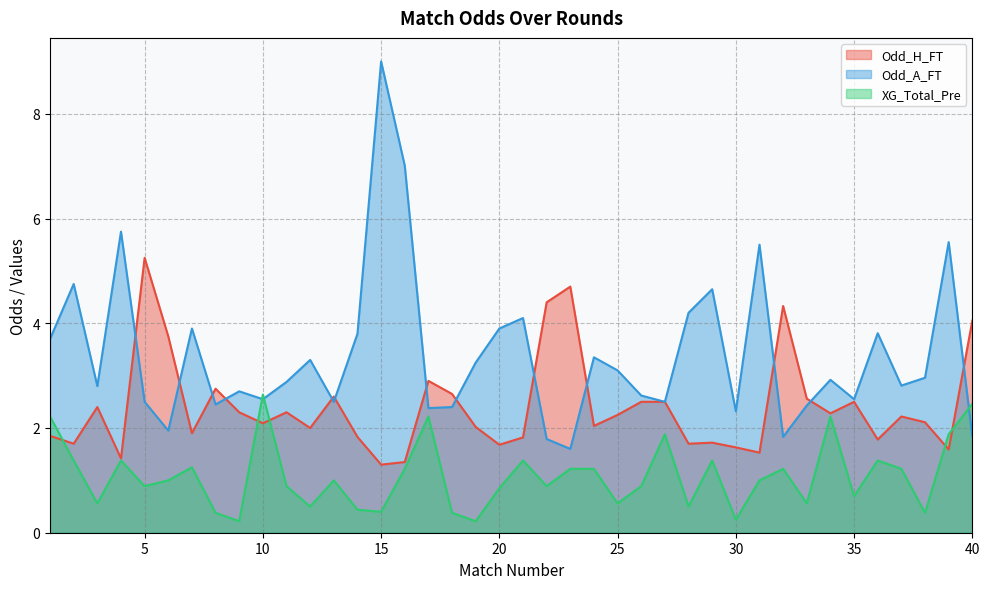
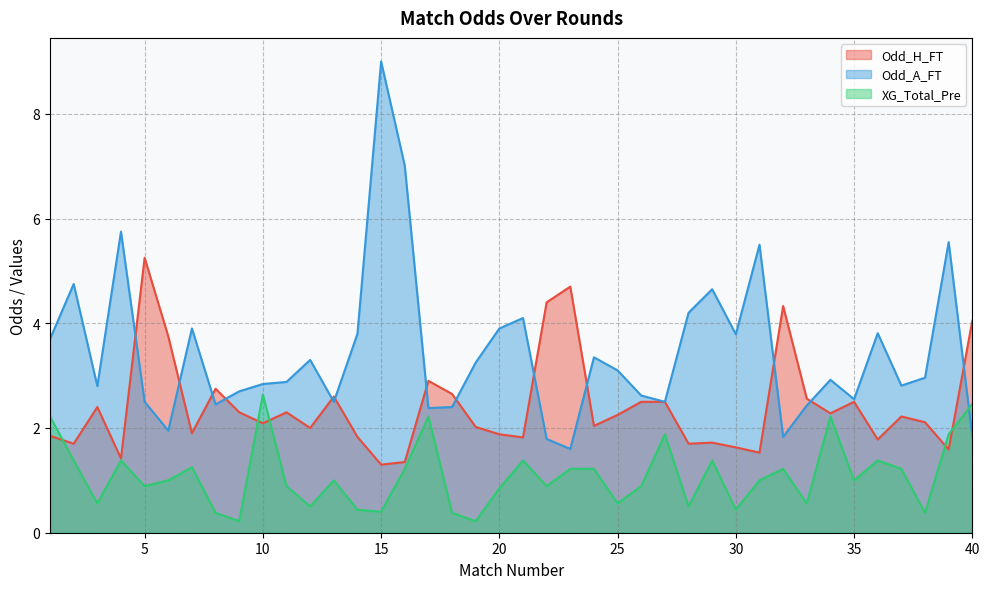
  {
    "Odd_H_FT": {
      "5": 5.3,
      "10": 2.1,
      "15": 1.3,
-     "20": 1.7,
+     "20": 1.9,
      "25": 2.3,
      "30": 1.6,
      "35": 2.5,
      "40": 4.1
    },
    "Odd_A_FT": {
      "5": 2.5,
-     "10": 2.6,
+     "10": 2.8,
      "15": 9.0,
      "20": 3.9,
      "25": 3.1,
-     "30": 2.3,
+     "30": 3.8,
      "35": 2.6,
      "40": 1.8
    },
    "XG_Total_Pre": {
      "5": 0.9,
      "10": 2.6,
      "15": 0.4,
      "20": 0.9,
      "25": 0.6,
-     "30": 0.3,
-     "35": 0.7,
+     "30": 0.4,
+     "35": 1.0,
      "40": 2.5
    }
  }
